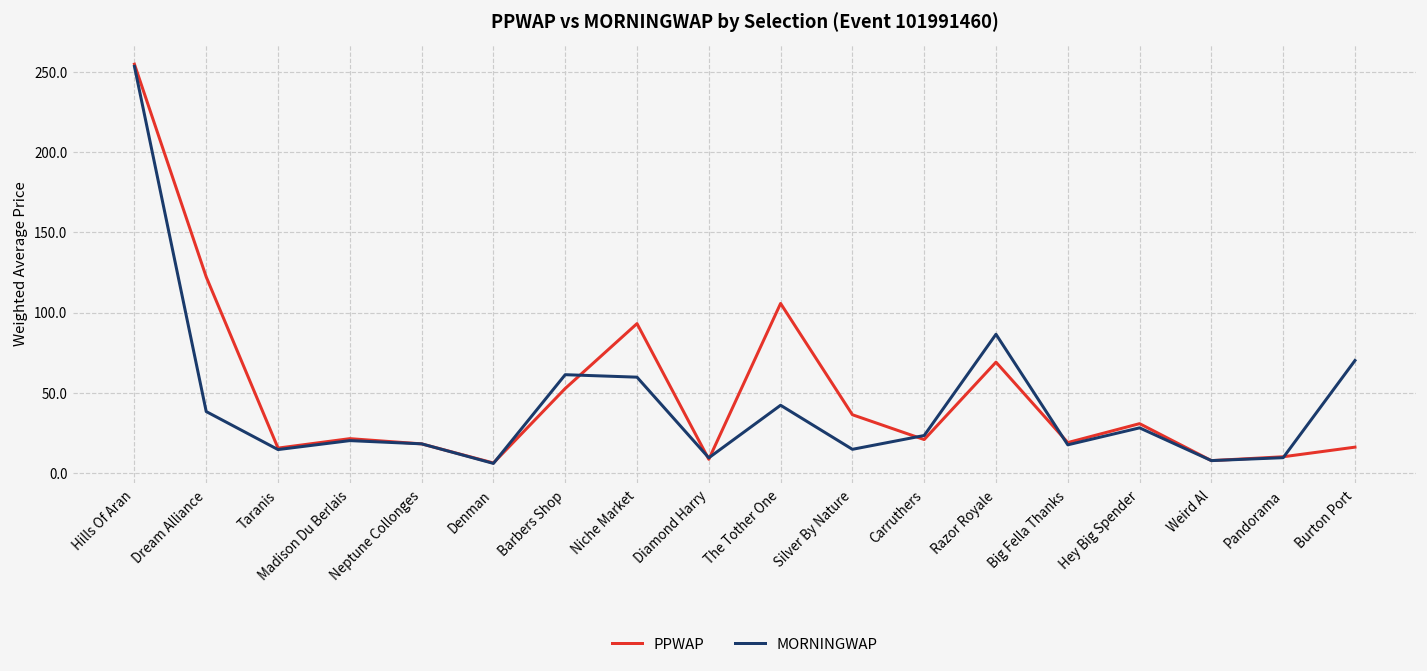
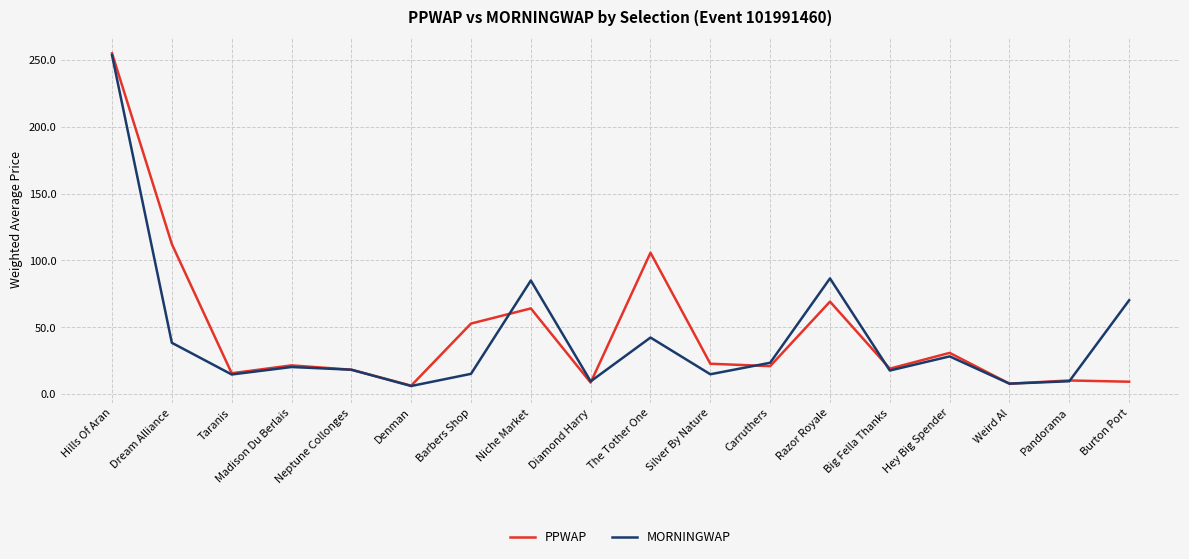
  {
    "PPWAP": {
-     "Dream Alliance": 122,
+     "Dream Alliance": 112,
      "Barbers Shop": 53,
-     "Niche Market": 93,
+     "Niche Market": 64,
      "The Tother One": 106,
-     "Silver By Nature": 36,
+     "Silver By Nature": 23,
      "Carruthers": 21,
      "Razor Royale": 69,
      "Hey Big Spender": 31,
-     "Burton Port": 16
+     "Burton Port": 9
    },
    "MORNINGWAP": {
      "Dream Alliance": 38,
-     "Barbers Shop": 61,
-     "Niche Market": 60,
+     "Barbers Shop": 15,
+     "Niche Market": 85,
      "The Tother One": 42,
      "Silver By Nature": 15,
      "Carruthers": 24,
      "Razor Royale": 87,
      "Hey Big Spender": 28,
      "Burton Port": 70
    }
  }
